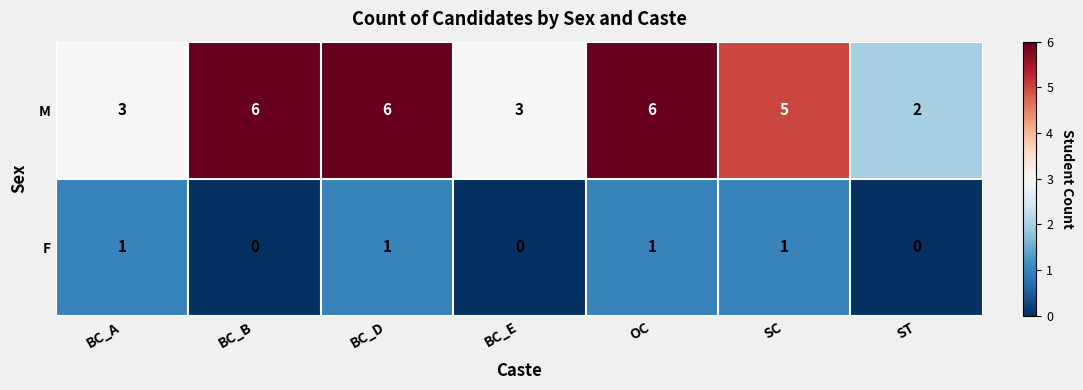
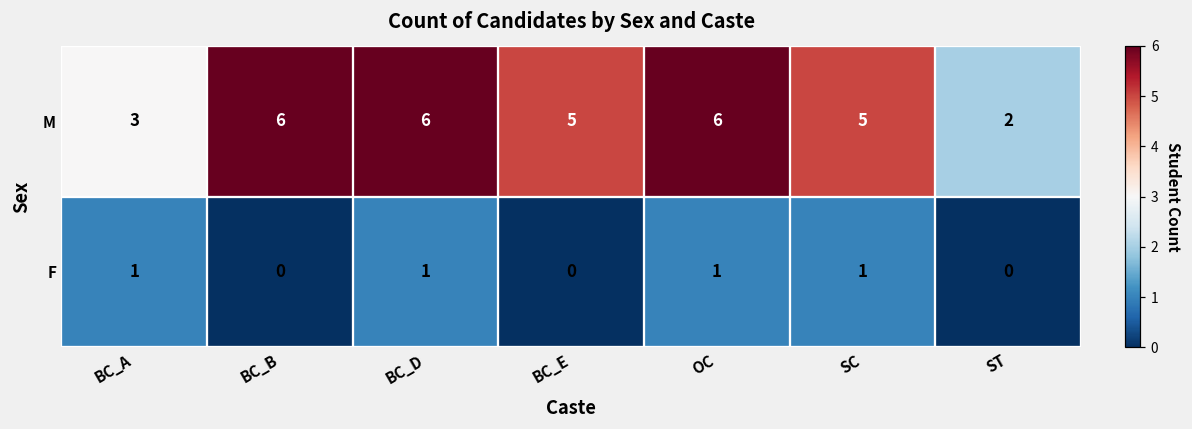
  {
    "M": {
      "BC_A": 3,
      "BC_B": 6,
      "BC_D": 6,
-     "BC_E": 3,
+     "BC_E": 5,
      "OC": 6,
      "SC": 5,
      "ST": 2
    },
    "F": {
      "BC_A": 1,
      "BC_B": 0,
      "BC_D": 1,
      "BC_E": 0,
      "OC": 1,
      "SC": 1,
      "ST": 0
    }
  }
